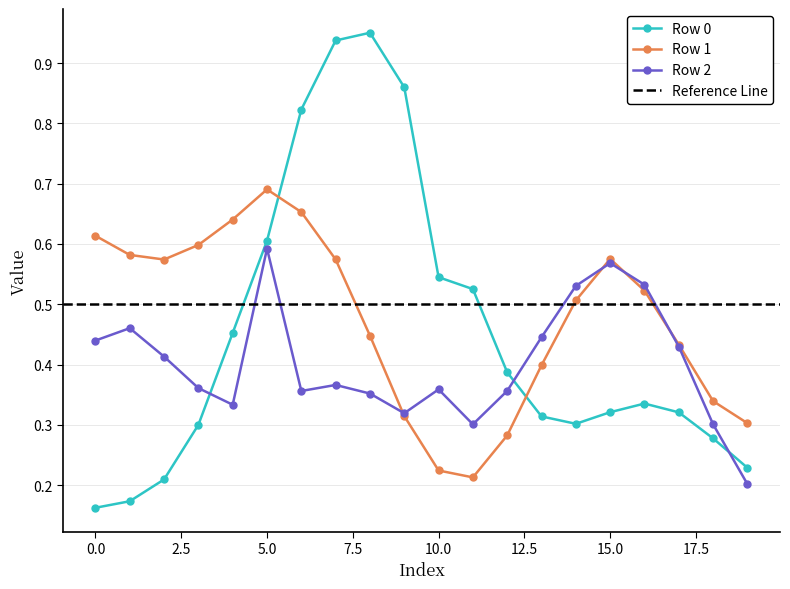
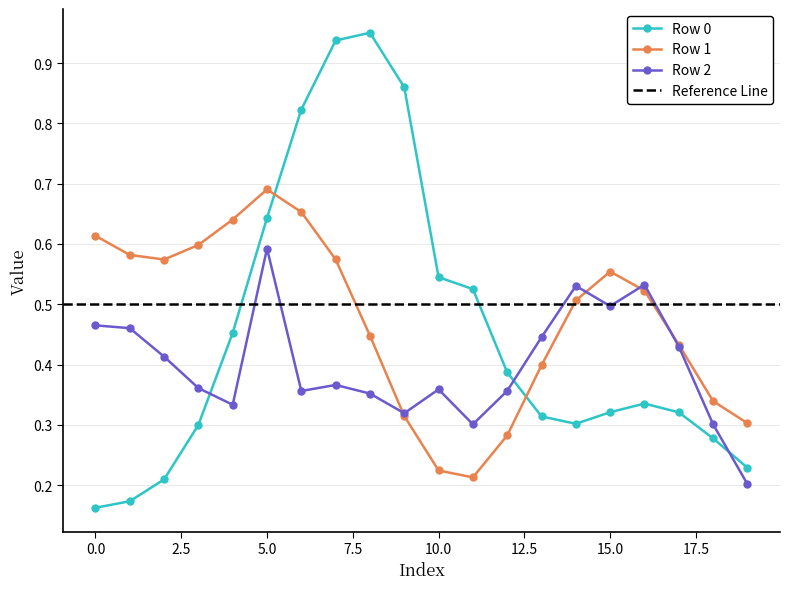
  {
    "Row 0": {
      "0.0": 0.16,
-     "5.0": 0.61,
+     "5.0": 0.64,
      "10.0": 0.54,
      "15.0": 0.32
    },
    "Row 1": {
      "0.0": 0.61,
      "5.0": 0.69,
      "10.0": 0.22,
-     "15.0": 0.58
+     "15.0": 0.55
    },
    "Row 2": {
-     "0.0": 0.44,
+     "0.0": 0.46,
      "5.0": 0.59,
      "10.0": 0.36,
-     "15.0": 0.57
+     "15.0": 0.50
    }
  }
